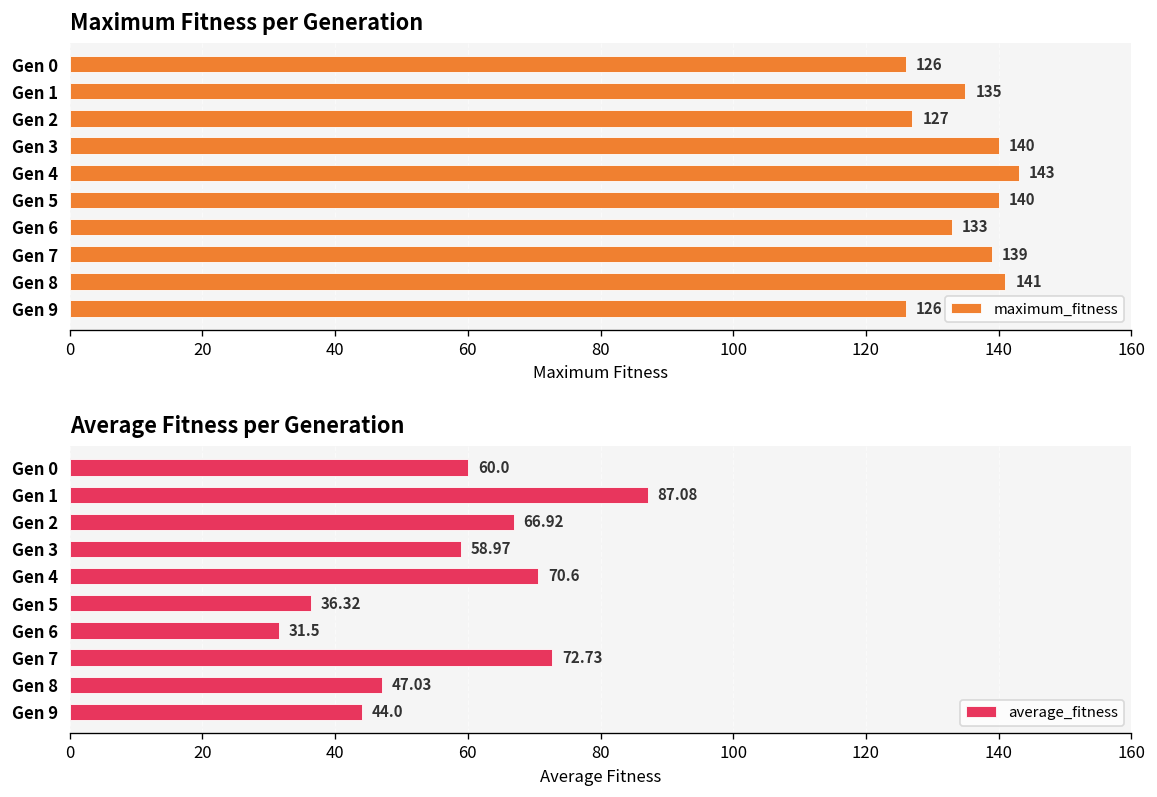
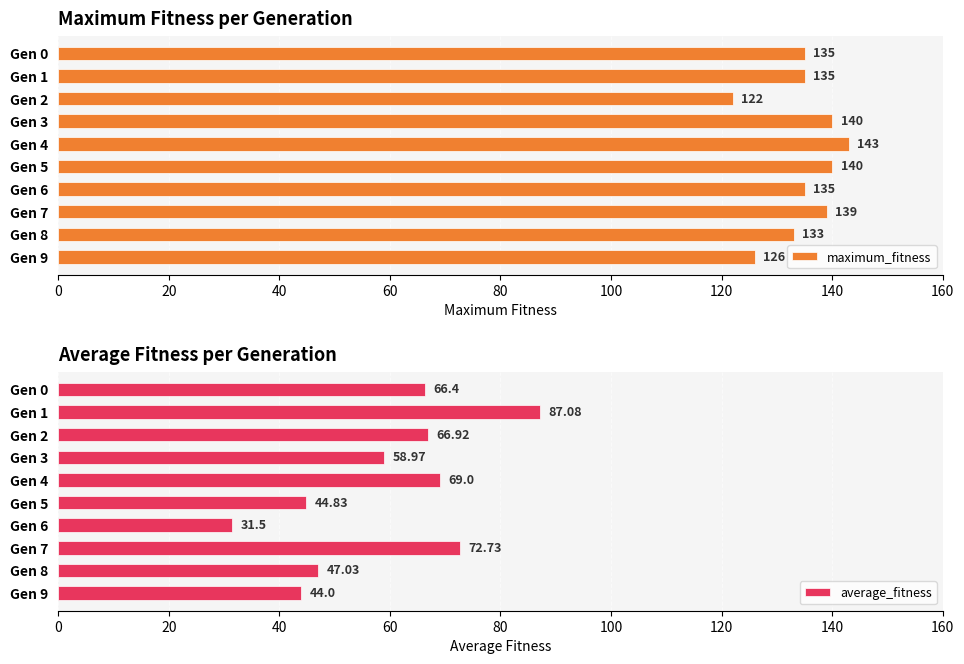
  {
    "Maximum Fitness per Generation": {
-     "Gen 0": 126,
+     "Gen 0": 135,
      "Gen 1": 135,
-     "Gen 2": 127,
+     "Gen 2": 122,
      "Gen 3": 140,
      "Gen 4": 143,
      "Gen 5": 140,
-     "Gen 6": 133,
+     "Gen 6": 135,
      "Gen 7": 139,
-     "Gen 8": 141,
+     "Gen 8": 133,
      "Gen 9": 126
    },
    "Average Fitness per Generation": {
-     "Gen 0": 60.0,
+     "Gen 0": 66.4,
      "Gen 1": 87.08,
      "Gen 2": 66.92,
      "Gen 3": 58.97,
-     "Gen 4": 70.6,
-     "Gen 5": 36.32,
+     "Gen 4": 69.0,
+     "Gen 5": 44.83,
      "Gen 6": 31.5,
      "Gen 7": 72.73,
      "Gen 8": 47.03,
      "Gen 9": 44.0
    }
  }
